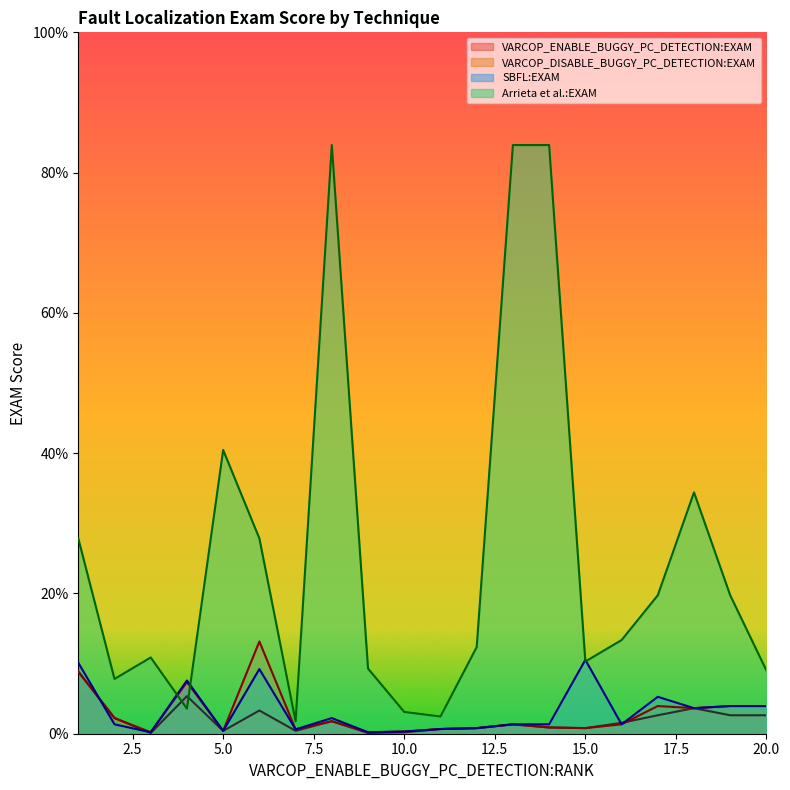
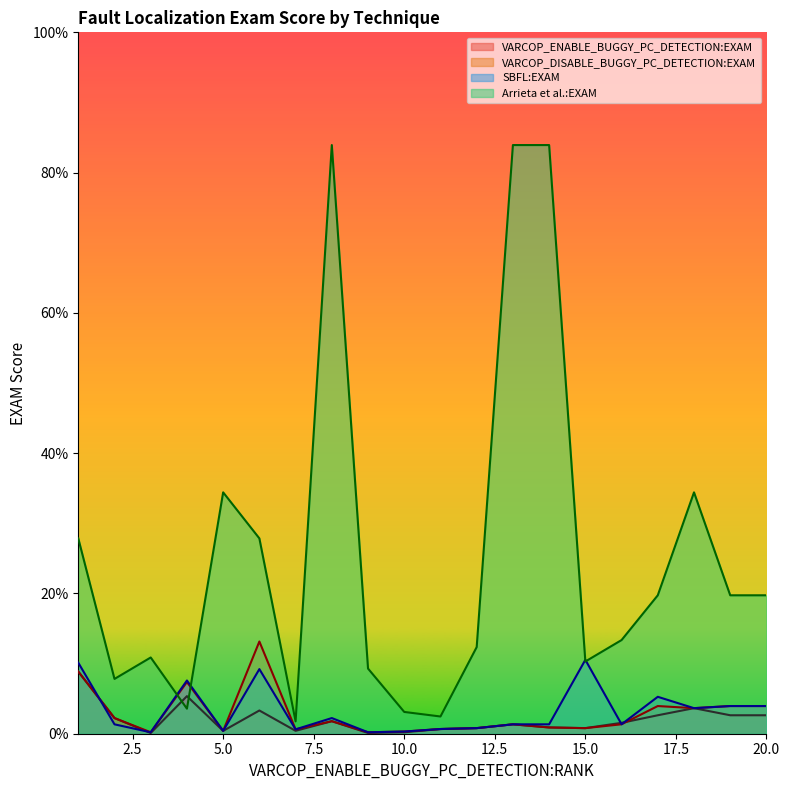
  {
    "Arrieta et al.:EXAM": {
-     "5.0": "40%",
+     "5.0": "34%",
      "10.0": "3%",
-     "20.0": "9%"
+     "20.0": "20%"
    }
  }
